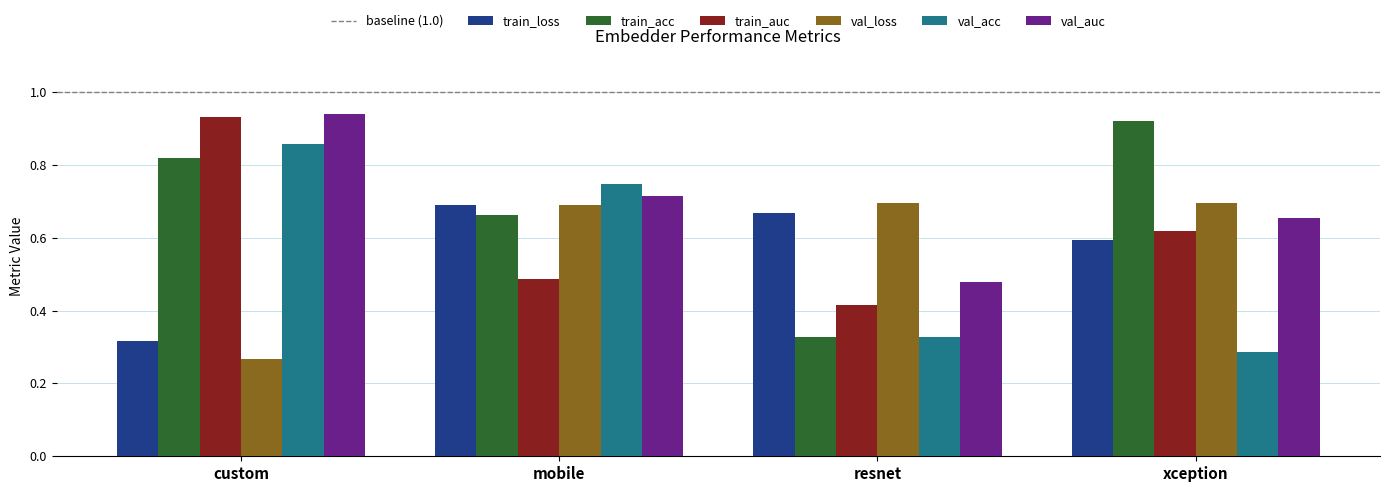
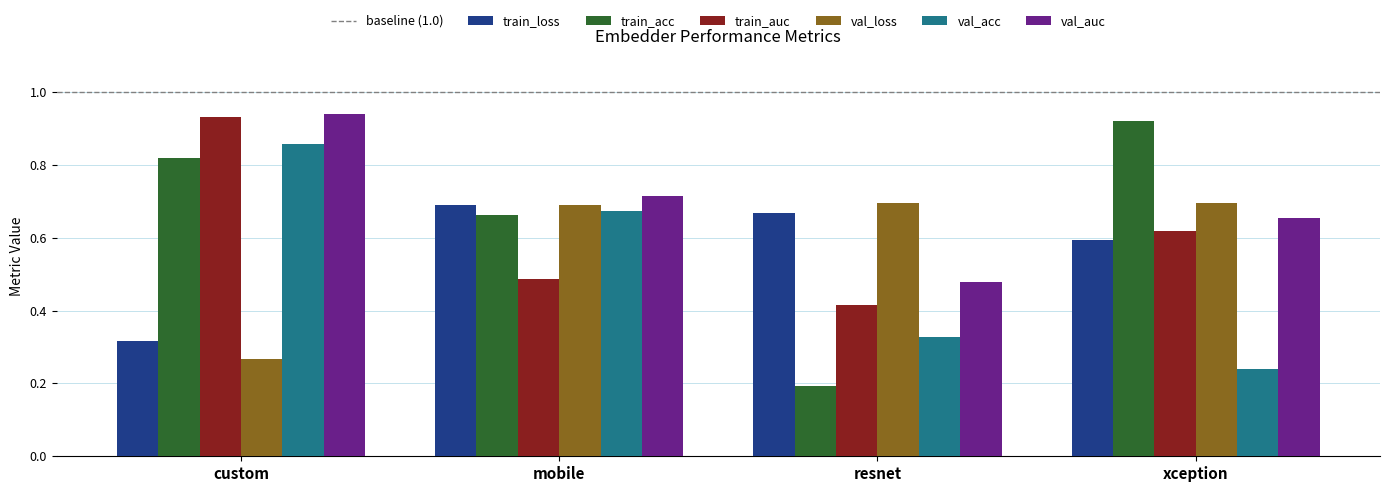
  {
    "train_loss": {
      "custom": 0.32,
      "mobile": 0.69,
      "resnet": 0.67,
      "xception": 0.59
    },
    "train_acc": {
      "custom": 0.82,
      "mobile": 0.66,
-     "resnet": 0.33,
+     "resnet": 0.19,
      "xception": 0.92
    },
    "train_auc": {
      "custom": 0.93,
      "mobile": 0.49,
      "resnet": 0.41,
      "xception": 0.62
    },
    "val_loss": {
      "custom": 0.27,
      "mobile": 0.69,
      "resnet": 0.69,
      "xception": 0.70
    },
    "val_acc": {
      "custom": 0.86,
-     "mobile": 0.75,
+     "mobile": 0.67,
      "resnet": 0.33,
-     "xception": 0.29
+     "xception": 0.24
    },
    "val_auc": {
      "custom": 0.94,
      "mobile": 0.72,
      "resnet": 0.48,
      "xception": 0.65
    }
  }
